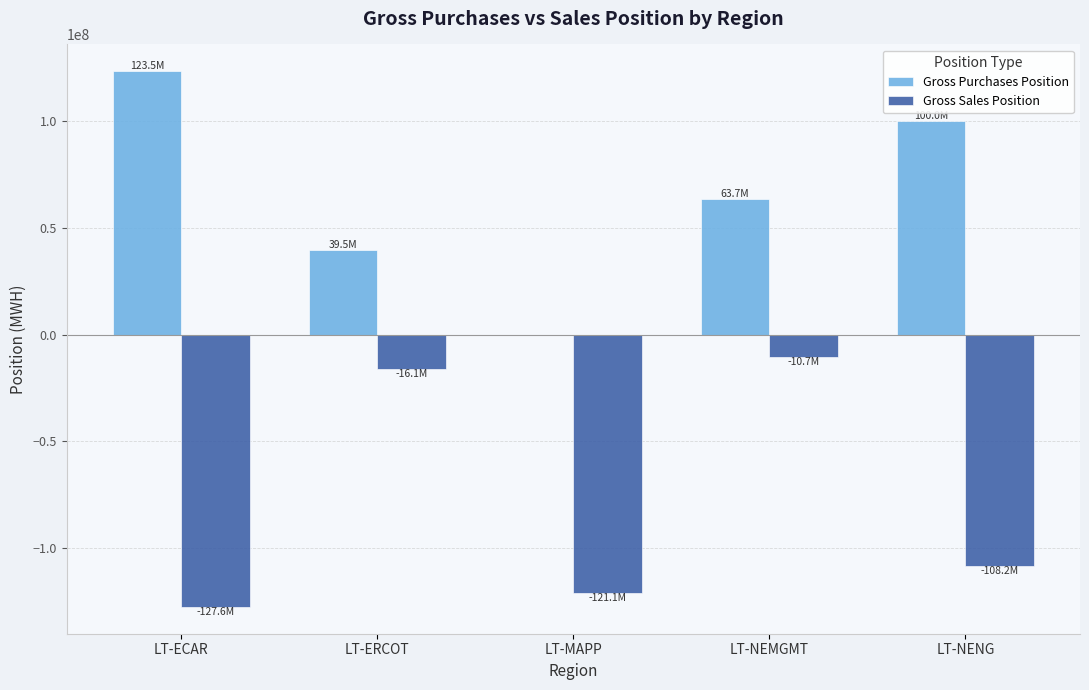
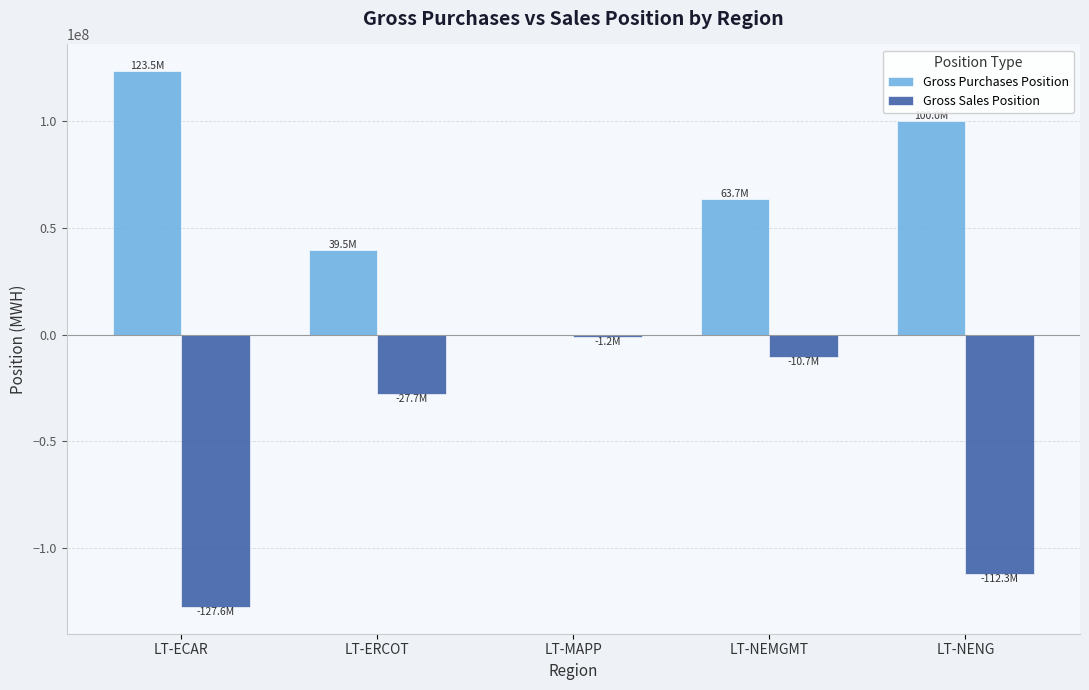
  {
    "Gross Purchases Position": {
      "LT-ECAR": "123.5M",
      "LT-ERCOT": "39.5M",
      "LT-NEMGMT": "63.7M"
    },
    "Gross Sales Position": {
      "LT-ECAR": "-127.6M",
-     "LT-ERCOT": "-16.1M",
-     "LT-MAPP": "-121.1M",
+     "LT-ERCOT": "-27.7M",
+     "LT-MAPP": "-1.2M",
      "LT-NEMGMT": "-10.7M",
-     "LT-NENG": "-108.2M"
+     "LT-NENG": "-112.3M"
    }
  }
